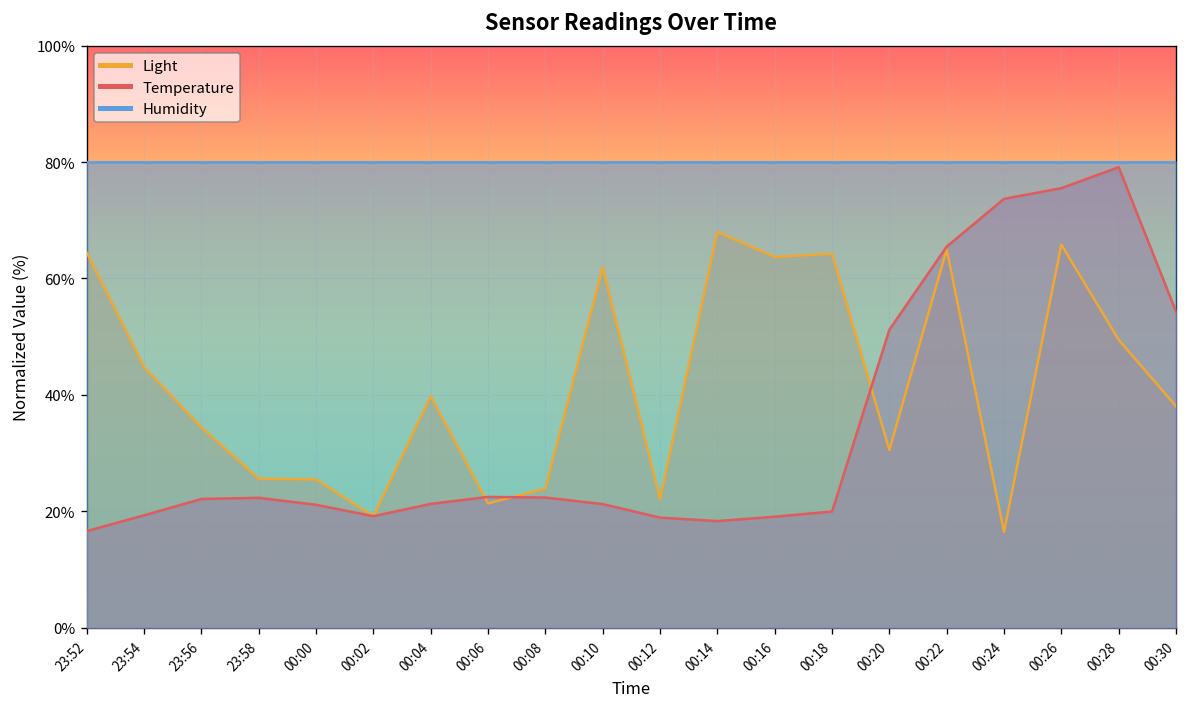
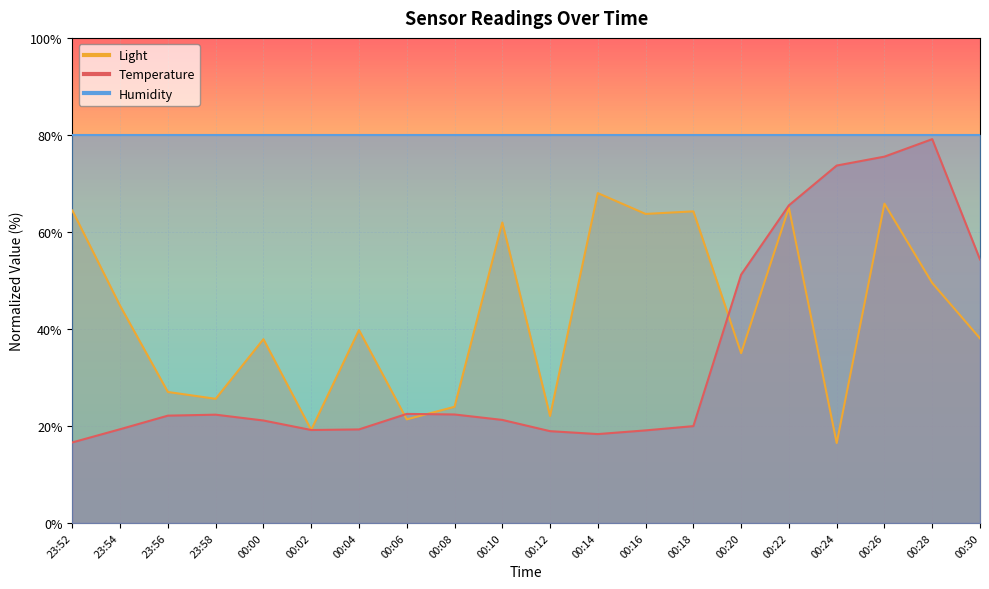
  {
    "Light": {
      "23:52": "64%",
      "23:54": "45%",
-     "23:56": "34%",
+     "23:56": "27%",
      "23:58": "26%",
-     "00:00": "25%",
+     "00:00": "38%",
      "00:04": "40%",
      "00:06": "21%",
      "00:08": "24%",
      "00:10": "62%",
      "00:12": "22%",
      "00:14": "68%",
      "00:16": "64%",
      "00:18": "64%",
-     "00:20": "31%",
+     "00:20": "35%",
      "00:24": "16%",
      "00:26": "66%",
      "00:28": "49%",
      "00:30": "38%"
    },
    "Temperature": {
      "23:52": "17%",
      "23:54": "19%",
      "23:56": "22%",
      "23:58": "22%",
      "00:00": "21%",
-     "00:04": "21%",
+     "00:04": "19%",
      "00:06": "22%",
      "00:08": "22%",
      "00:10": "21%",
      "00:12": "19%",
      "00:14": "18%",
      "00:16": "19%",
      "00:18": "20%",
      "00:20": "51%",
      "00:24": "74%",
      "00:26": "76%",
      "00:28": "79%",
      "00:30": "54%"
    },
    "Humidity": {
      "23:52": "80%",
      "23:54": "80%",
      "23:56": "80%",
      "23:58": "80%",
      "00:00": "80%",
      "00:02": "80%",
      "00:04": "80%",
      "00:06": "80%",
      "00:08": "80%",
      "00:10": "80%",
      "00:12": "80%",
      "00:14": "80%",
      "00:16": "80%",
      "00:18": "80%",
      "00:20": "80%",
      "00:22": "80%",
      "00:24": "80%",
      "00:26": "80%",
      "00:28": "80%",
      "00:30": "80%"
    }
  }
